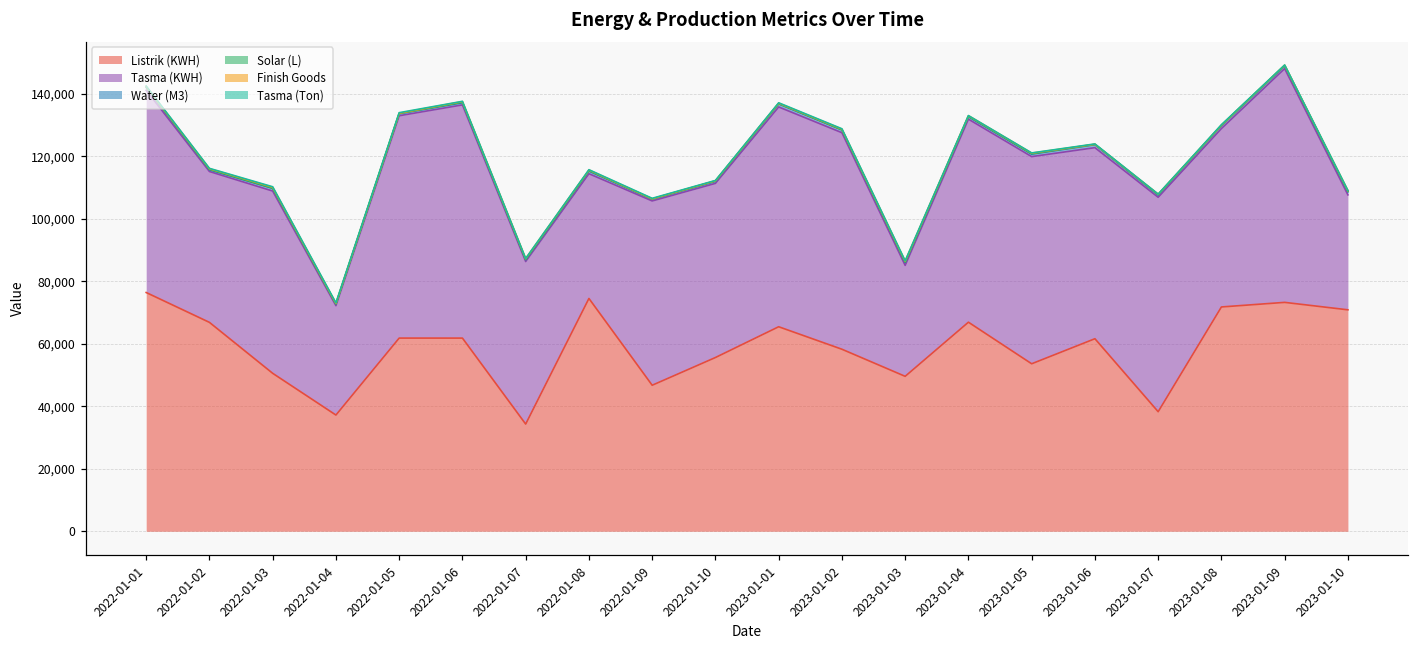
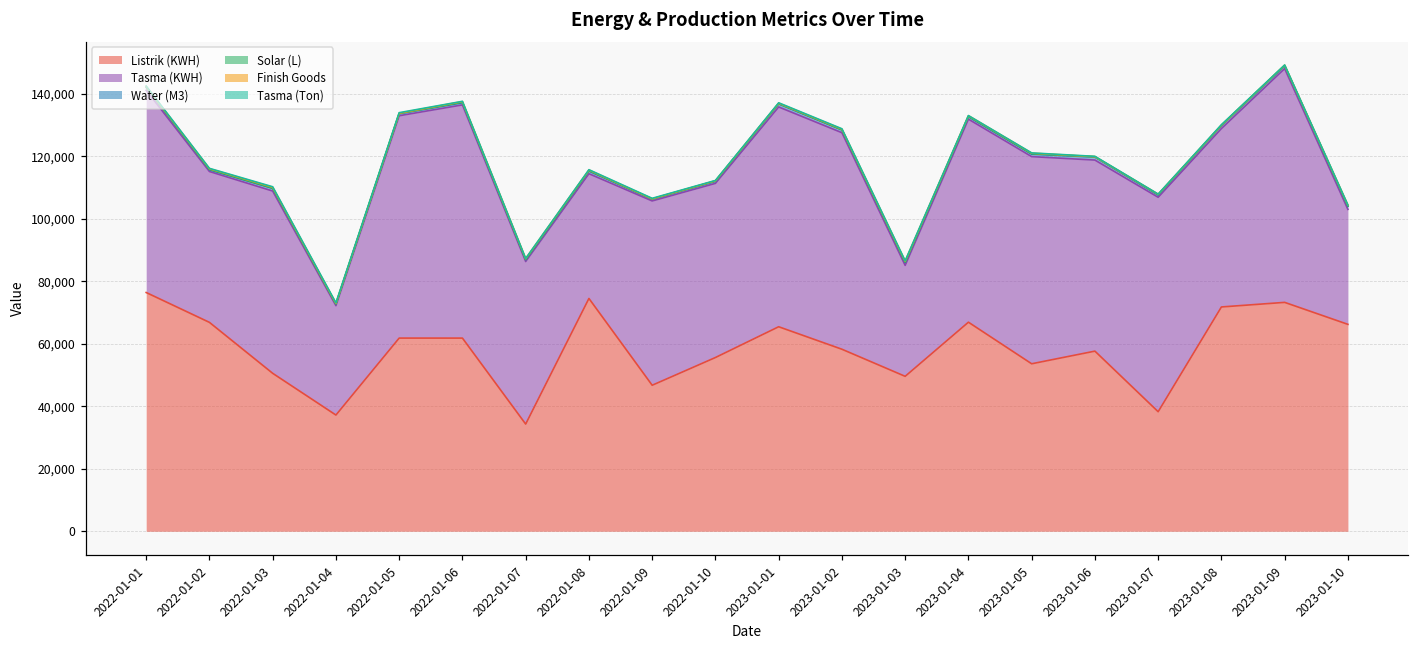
  {
    "Listrik (KWH)": {
      "2022-01-01": "76,000",
      "2022-01-02": "67,000",
      "2022-01-03": "51,000",
      "2022-01-04": "37,000",
      "2022-01-05": "62,000",
      "2022-01-06": "62,000",
      "2022-01-07": "34,000",
      "2022-01-08": "75,000",
      "2022-01-09": "47,000",
      "2022-01-10": "56,000",
      "2023-01-01": "65,000",
      "2023-01-02": "58,000",
      "2023-01-03": "50,000",
      "2023-01-04": "67,000",
      "2023-01-05": "54,000",
-     "2023-01-06": "62,000",
+     "2023-01-06": "58,000",
      "2023-01-07": "38,000",
      "2023-01-08": "72,000",
      "2023-01-09": "73,000",
-     "2023-01-10": "71,000"
+     "2023-01-10": "66,000"
    },
    "Tasma (KWH)": {
      "2023-01-01": "70,000",
      "2023-01-03": "36,000",
      "2023-01-06": "61,000",
      "2023-01-08": "57,000",
      "2023-01-10": "37,000"
    }
  }
